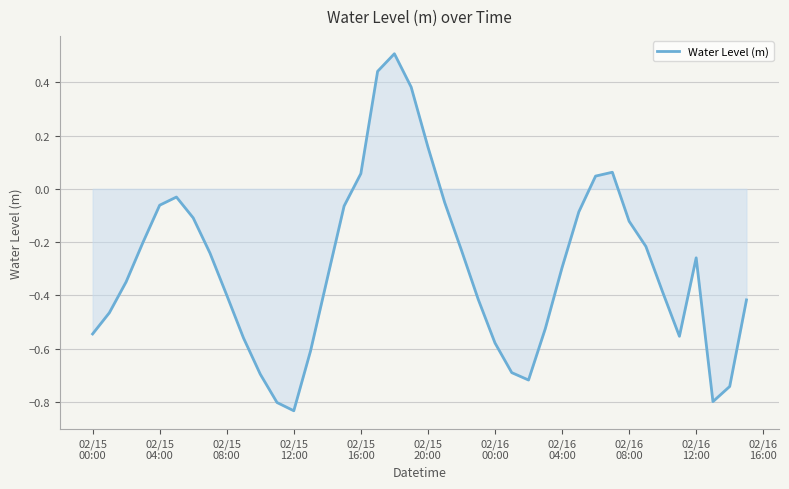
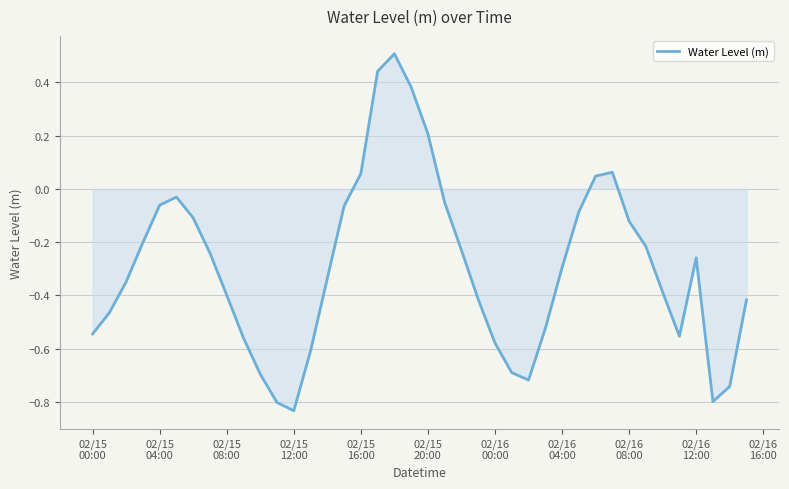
  {
    "Water Level (m)": {
      "02/15 00:00": -0.55,
      "02/15 04:00": -0.06,
      "02/15 08:00": -0.40,
      "02/15 12:00": -0.83,
-     "02/15 20:00": 0.16,
+     "02/15 20:00": 0.21,
      "02/16 00:00": -0.58,
      "02/16 04:00": -0.30,
      "02/16 08:00": -0.12,
      "02/16 12:00": -0.26
    }
  }
